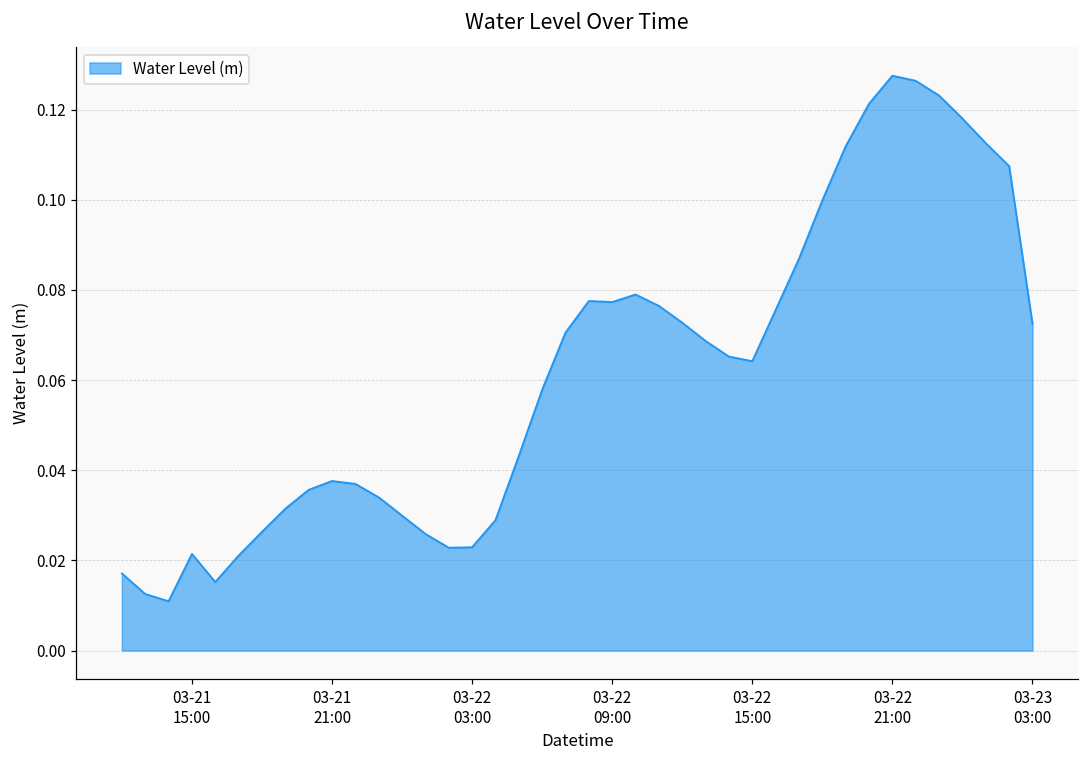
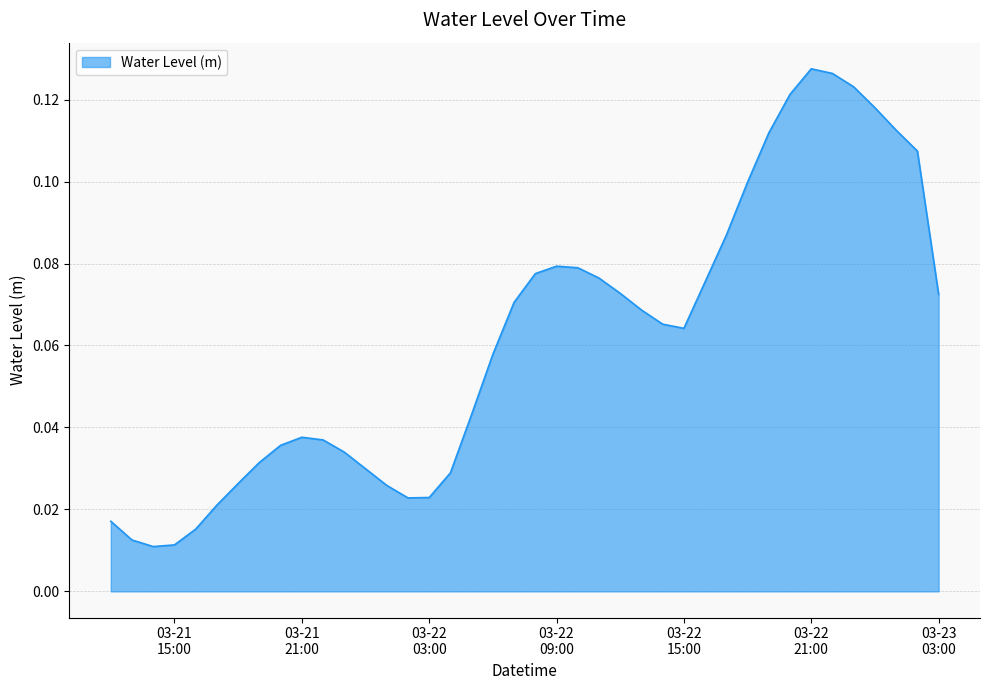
  {
-   "03-21 15:00": 0.021,
+   "03-21 15:00": 0.011,
    "03-21 21:00": 0.038,
    "03-22 03:00": 0.023,
-   "03-22 09:00": 0.077,
+   "03-22 09:00": 0.079,
    "03-22 15:00": 0.064,
    "03-22 21:00": 0.128,
    "03-23 03:00": 0.072
  }
